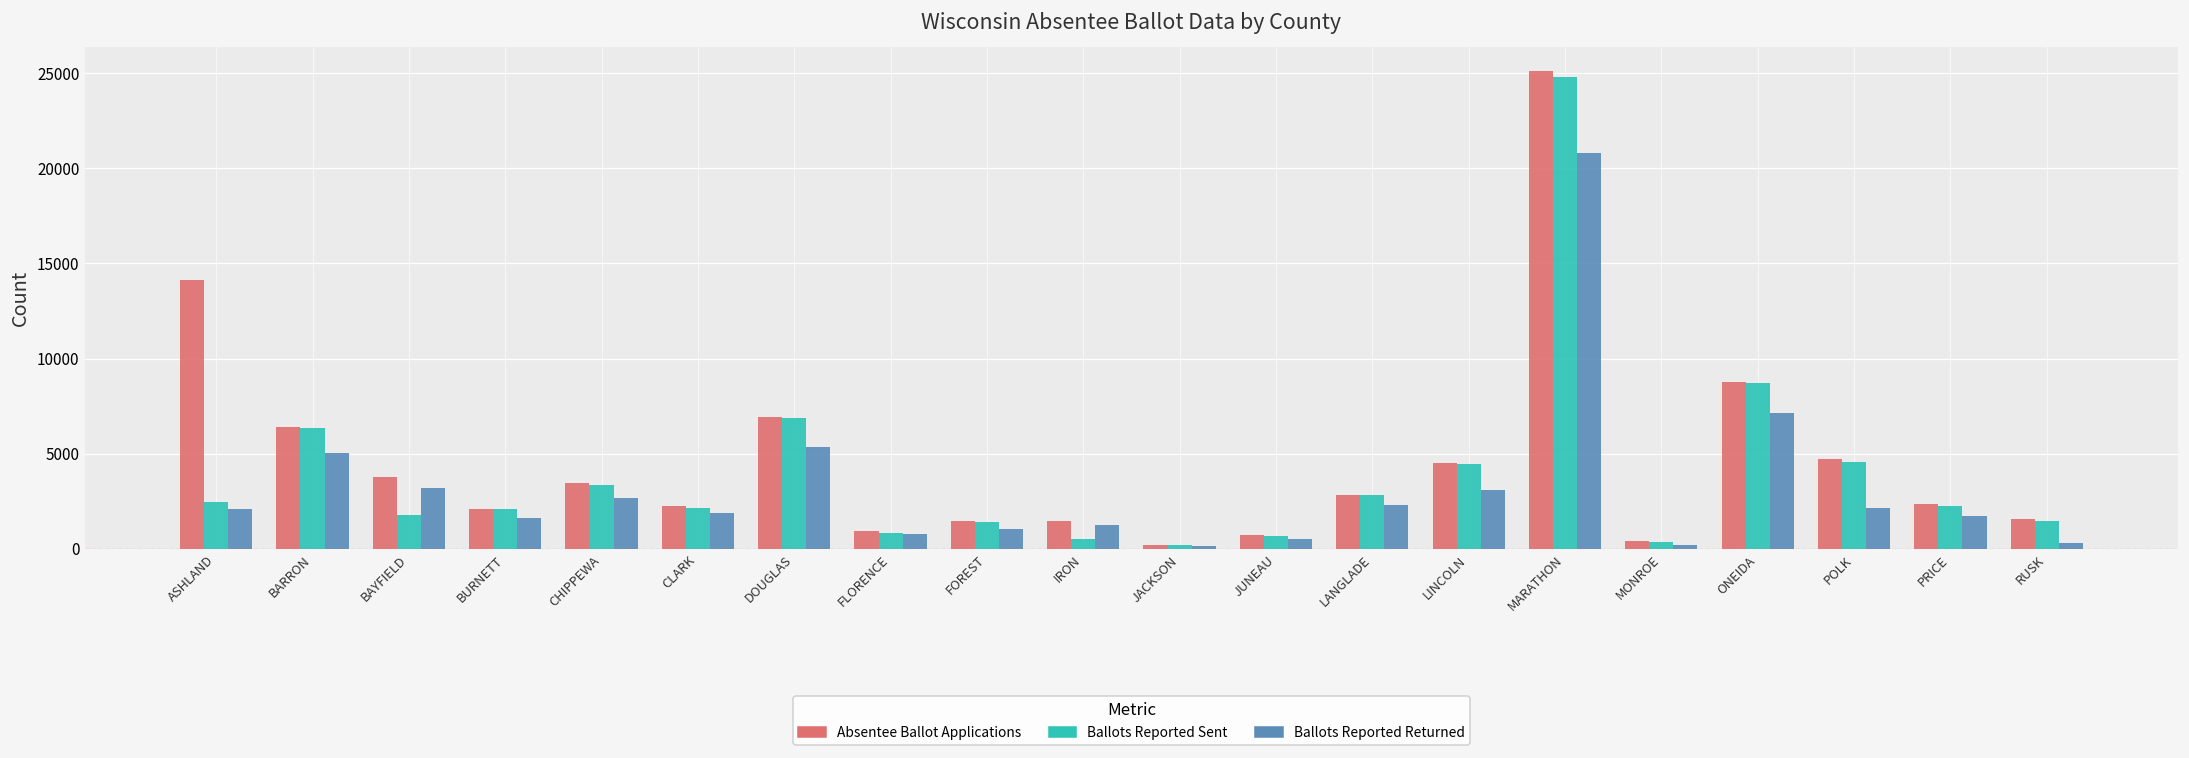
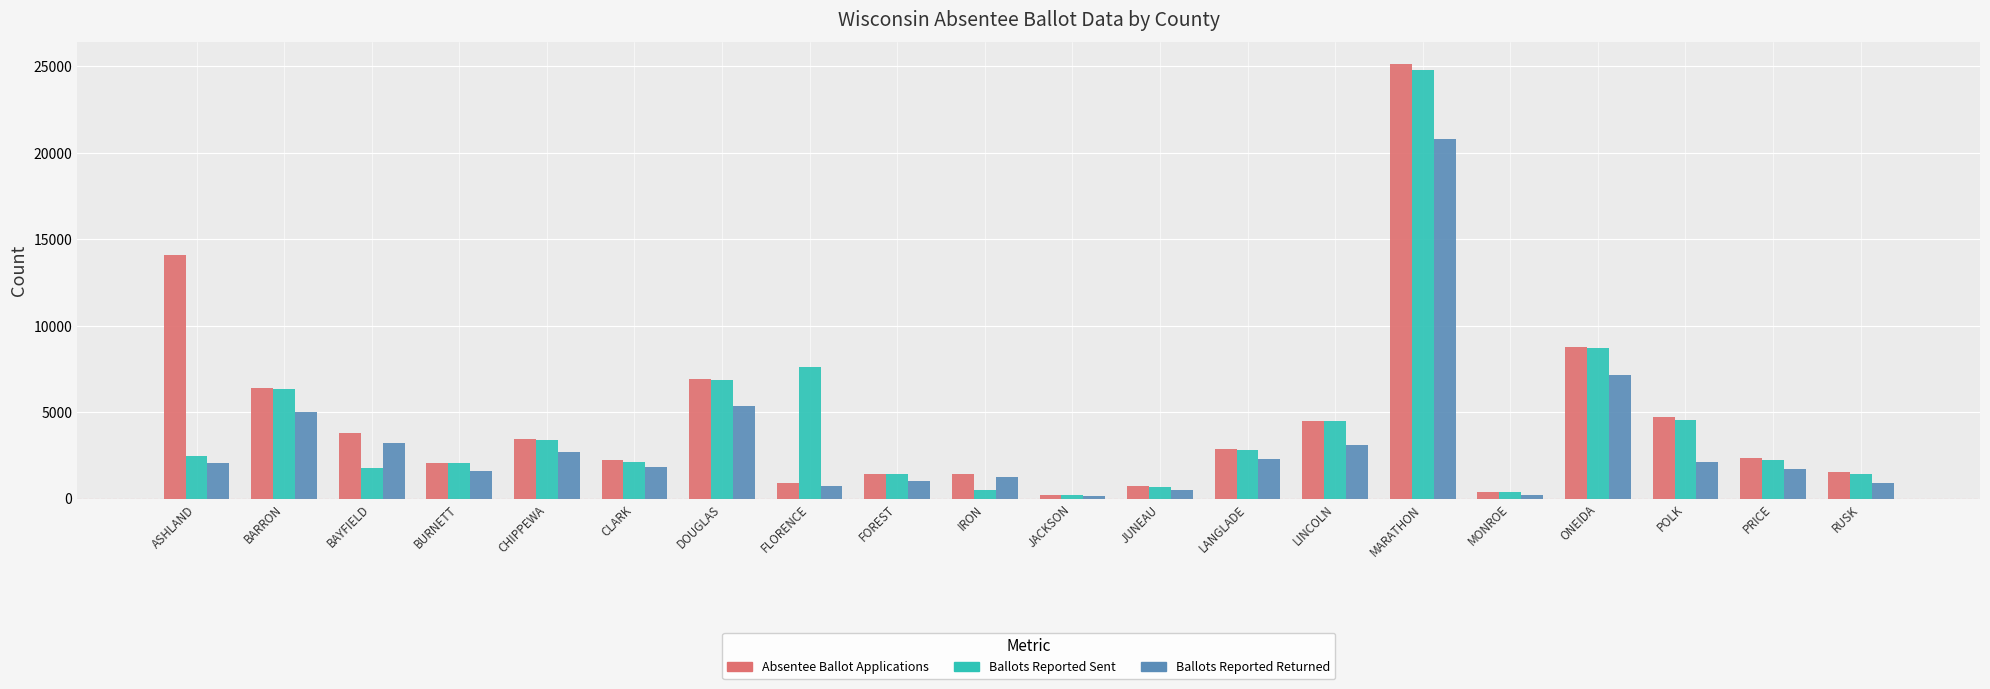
  {
    "Absentee Ballot Applications": {
      "ASHLAND": 14100,
      "BARRON": 6400,
      "BAYFIELD": 3800,
      "BURNETT": 2100,
      "CHIPPEWA": 3500,
      "CLARK": 2300,
      "DOUGLAS": 6900,
      "FLORENCE": 900,
      "FOREST": 1400,
      "IRON": 1500,
      "JACKSON": 200,
      "JUNEAU": 700,
      "LANGLADE": 2800,
      "LINCOLN": 4500,
      "MARATHON": 25100,
      "MONROE": 400,
      "ONEIDA": 8800,
      "POLK": 4700,
      "PRICE": 2400,
      "RUSK": 1500
    },
    "Ballots Reported Sent": {
      "ASHLAND": 2500,
      "BARRON": 6300,
      "BAYFIELD": 1800,
      "BURNETT": 2100,
      "CHIPPEWA": 3400,
      "CLARK": 2100,
      "DOUGLAS": 6900,
-     "FLORENCE": 800,
+     "FLORENCE": 7600,
      "FOREST": 1400,
      "IRON": 500,
      "JACKSON": 200,
      "JUNEAU": 700,
      "LANGLADE": 2800,
      "LINCOLN": 4500,
      "MARATHON": 24800,
      "MONROE": 400,
      "ONEIDA": 8700,
      "POLK": 4500,
      "PRICE": 2200,
      "RUSK": 1400
    },
    "Ballots Reported Returned": {
      "ASHLAND": 2100,
      "BARRON": 5000,
      "BAYFIELD": 3200,
      "BURNETT": 1600,
      "CHIPPEWA": 2700,
      "CLARK": 1900,
      "DOUGLAS": 5400,
      "FLORENCE": 700,
      "FOREST": 1100,
      "IRON": 1200,
      "JACKSON": 100,
      "JUNEAU": 500,
      "LANGLADE": 2300,
      "LINCOLN": 3100,
      "MARATHON": 20800,
      "MONROE": 200,
      "ONEIDA": 7200,
      "POLK": 2100,
      "PRICE": 1700,
-     "RUSK": 300
+     "RUSK": 900
    }
  }
